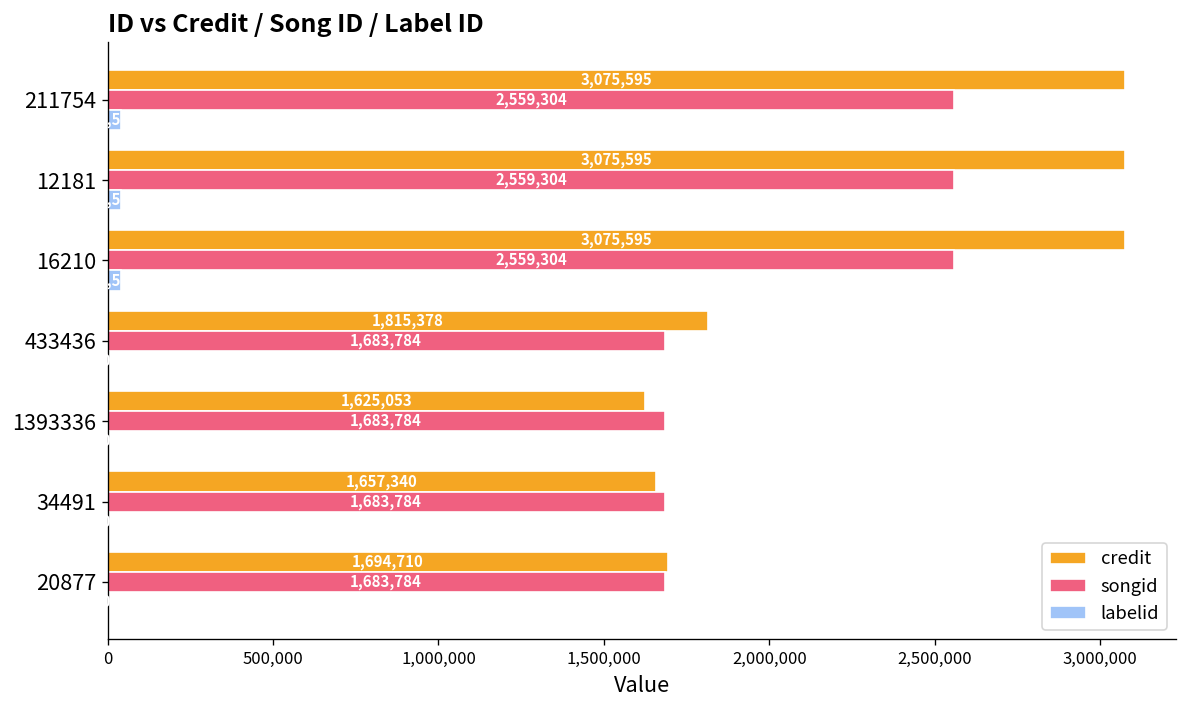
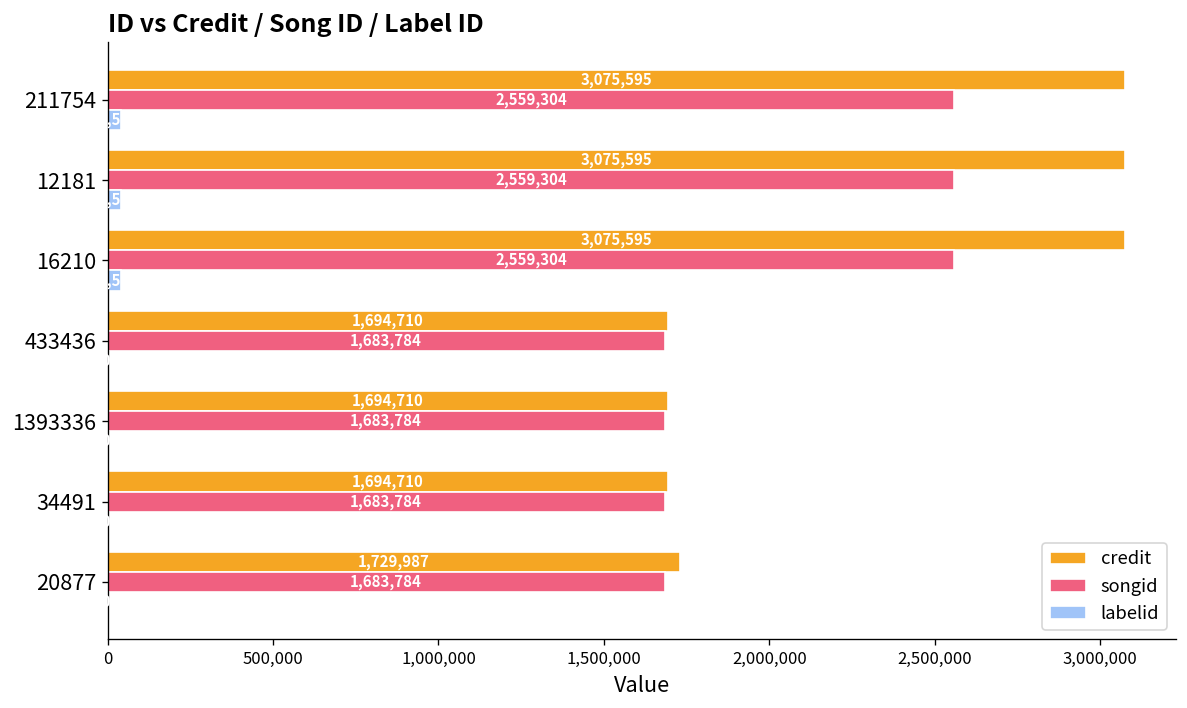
  {
    "credit": {
      "211754": "3,075,595",
      "12181": "3,075,595",
      "16210": "3,075,595",
-     "433436": "1,815,378",
-     "1393336": "1,625,053",
-     "34491": "1,657,340",
-     "20877": "1,694,710"
+     "433436": "1,694,710",
+     "1393336": "1,694,710",
+     "34491": "1,694,710",
+     "20877": "1,729,987"
    },
    "songid": {
      "211754": "2,559,304",
      "12181": "2,559,304",
      "16210": "2,559,304",
      "433436": "1,683,784",
      "1393336": "1,683,784",
      "34491": "1,683,784",
      "20877": "1,683,784"
    },
    "labelid": {
      "211754": "40,000",
      "12181": "40,000",
      "16210": "40,000"
    }
  }
